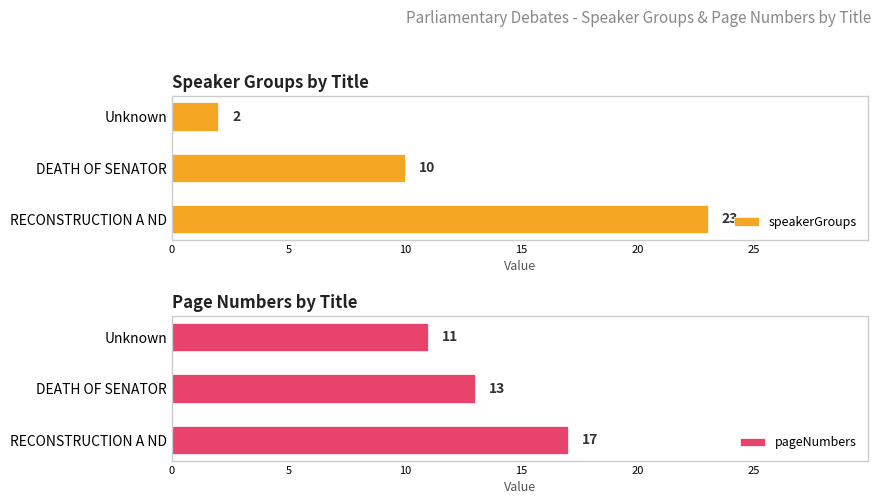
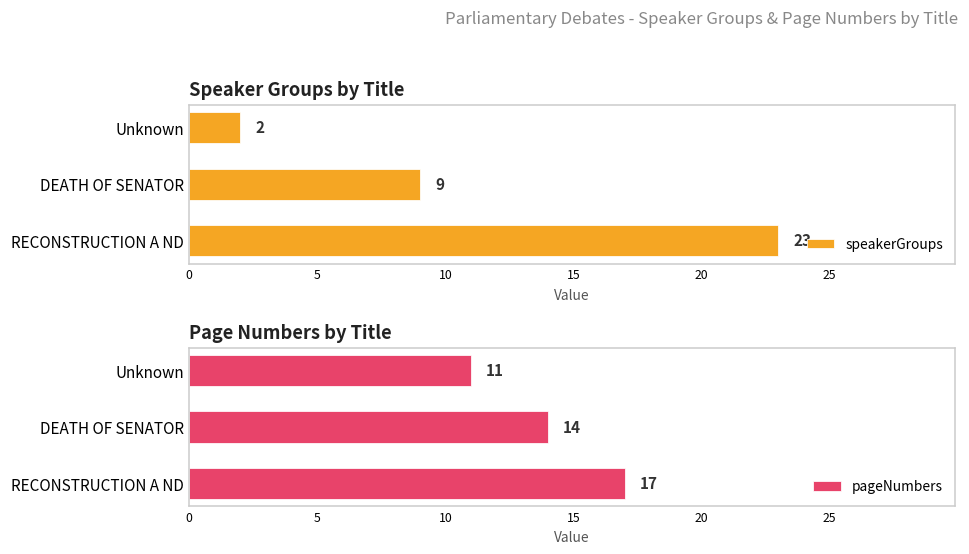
  {
    "Speaker Groups by Title": {
      "Unknown": 2,
-     "DEATH OF SENATOR": 10,
+     "DEATH OF SENATOR": 9,
      "RECONSTRUCTION A ND": 23
    },
    "Page Numbers by Title": {
      "Unknown": 11,
-     "DEATH OF SENATOR": 13,
+     "DEATH OF SENATOR": 14,
      "RECONSTRUCTION A ND": 17
    }
  }
